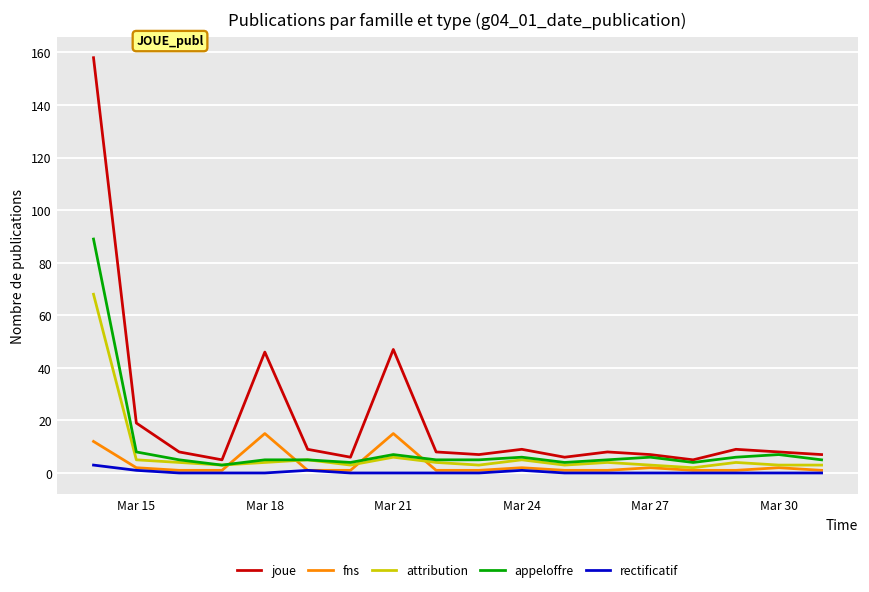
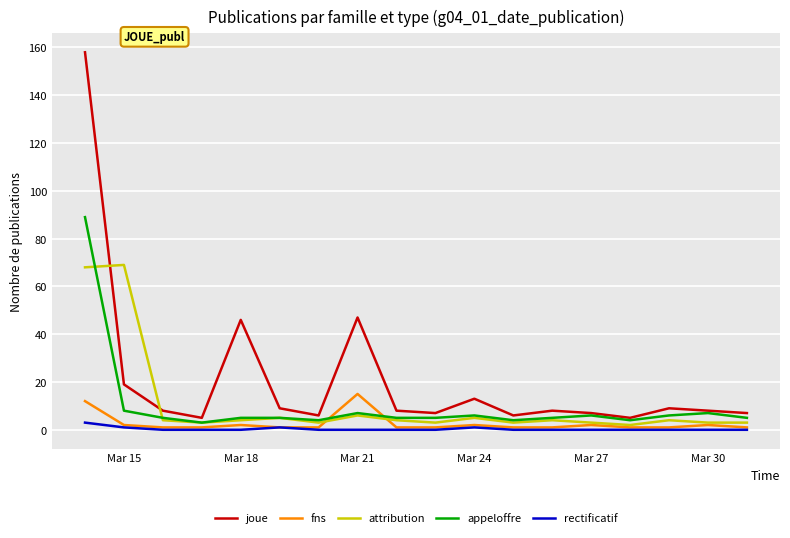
  {
    "joue": {
      "Mar 15": 19,
      "Mar 18": 46,
      "Mar 21": 47,
-     "Mar 24": 9
+     "Mar 24": 13
    },
    "fns": {
-     "Mar 18": 15,
+     "Mar 18": 2,
      "Mar 21": 15
    },
    "attribution": {
-     "Mar 15": 5
+     "Mar 15": 69
    },
    "appeloffre": {
      "Mar 15": 8
    },
    "rectificatif": {
      "Mar 18": 0,
      "Mar 21": 0,
      "Mar 27": 0,
      "Mar 30": 0
    }
  }
